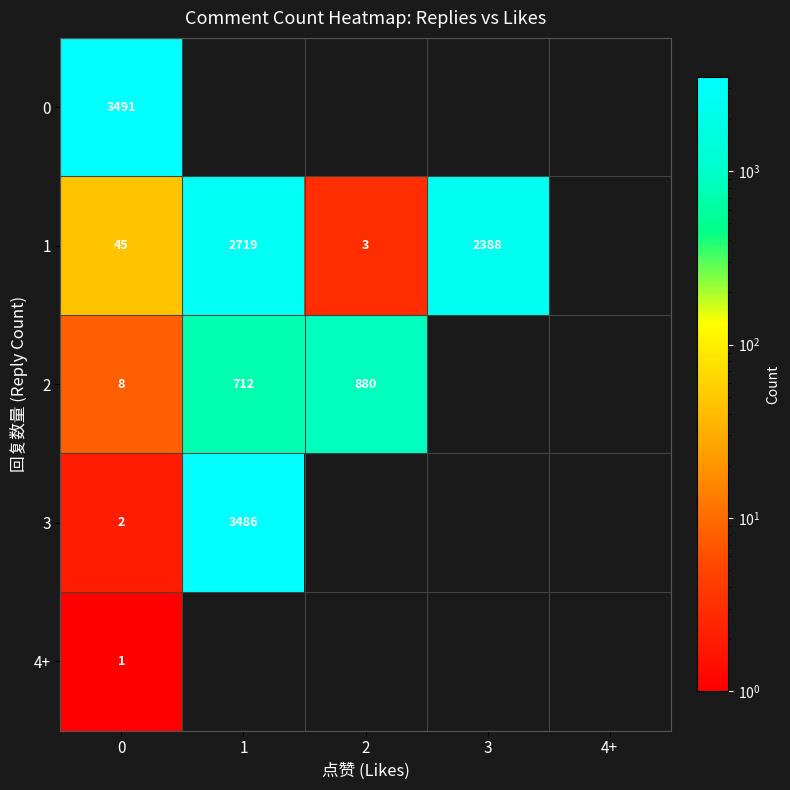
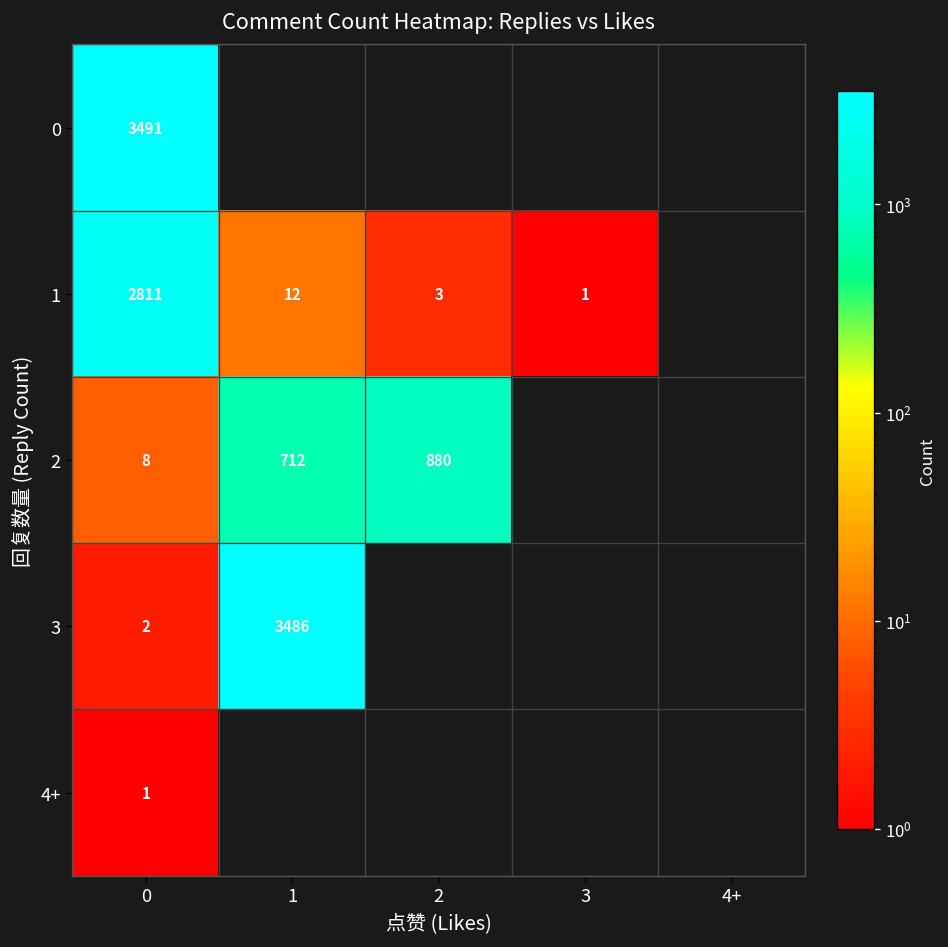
  {
    "0": {
      "0": 3491
    },
    "1": {
-     "0": 45,
-     "1": 2719,
+     "0": 2811,
+     "1": 12,
      "2": 3,
-     "3": 2388
+     "3": 1
    },
    "2": {
      "0": 8,
      "1": 712,
      "2": 880
    },
    "3": {
      "0": 2,
      "1": 3486
    },
    "4+": {
      "0": 1
    }
  }
